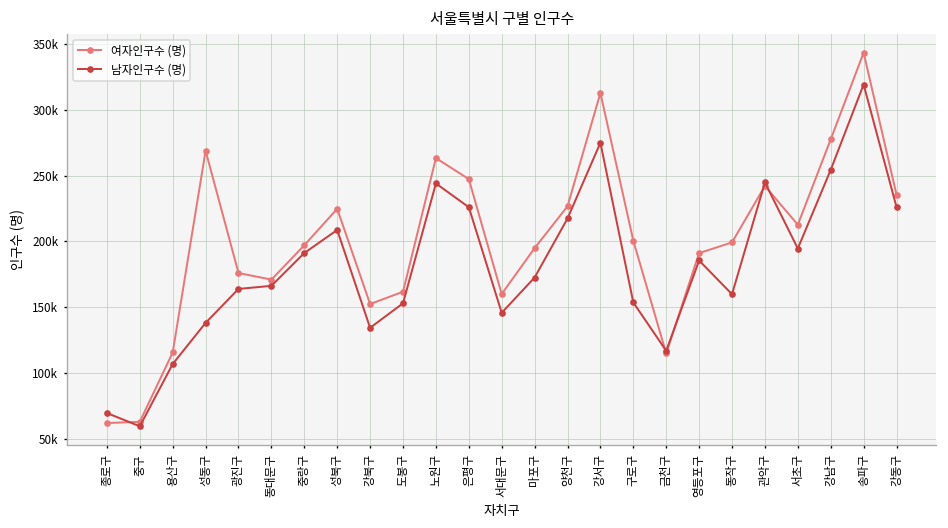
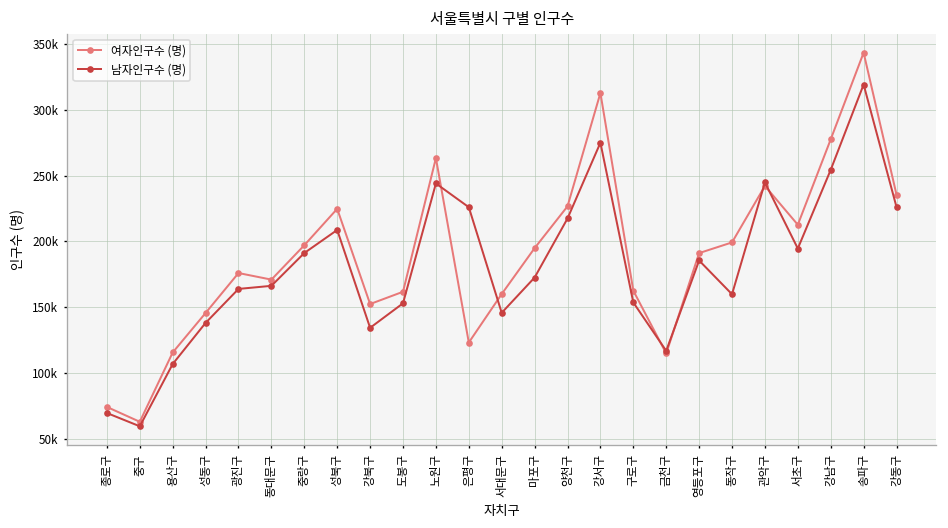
  {
    "여자인구수 (명)": {
-     "종로구": 62000,
+     "종로구": 74000,
      "중구": 63000,
      "용산구": 116000,
-     "성동구": 269000,
+     "성동구": 146000,
      "광진구": 176000,
      "동대문구": 171000,
      "중랑구": 197000,
      "성북구": 225000,
      "강북구": 152000,
      "도봉구": 162000,
      "노원구": 263000,
-     "은평구": 247000,
+     "은평구": 123000,
      "서대문구": 160000,
      "마포구": 195000,
      "양천구": 227000,
      "강서구": 313000,
-     "구로구": 201000,
+     "구로구": 163000,
      "영등포구": 191000,
      "동작구": 199000,
      "관악구": 242000,
      "서초구": 213000,
      "강남구": 278000,
      "송파구": 344000,
      "강동구": 236000
    },
    "남자인구수 (명)": {
      "종로구": 69000,
      "중구": 59000,
      "용산구": 107000,
      "성동구": 138000,
      "광진구": 164000,
      "동대문구": 166000,
      "중랑구": 191000,
      "성북구": 209000,
      "강북구": 134000,
      "도봉구": 153000,
      "노원구": 244000,
      "은평구": 226000,
      "서대문구": 146000,
      "마포구": 173000,
      "양천구": 217000,
      "강서구": 275000,
      "구로구": 154000,
      "영등포구": 186000,
      "동작구": 160000,
      "관악구": 245000,
      "서초구": 195000,
      "강남구": 254000,
      "송파구": 319000,
      "강동구": 226000
    }
  }
